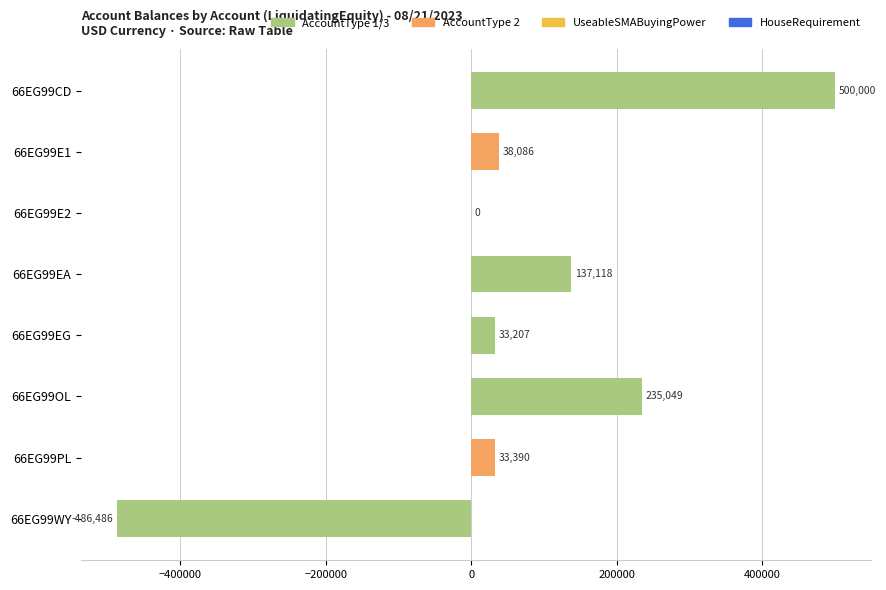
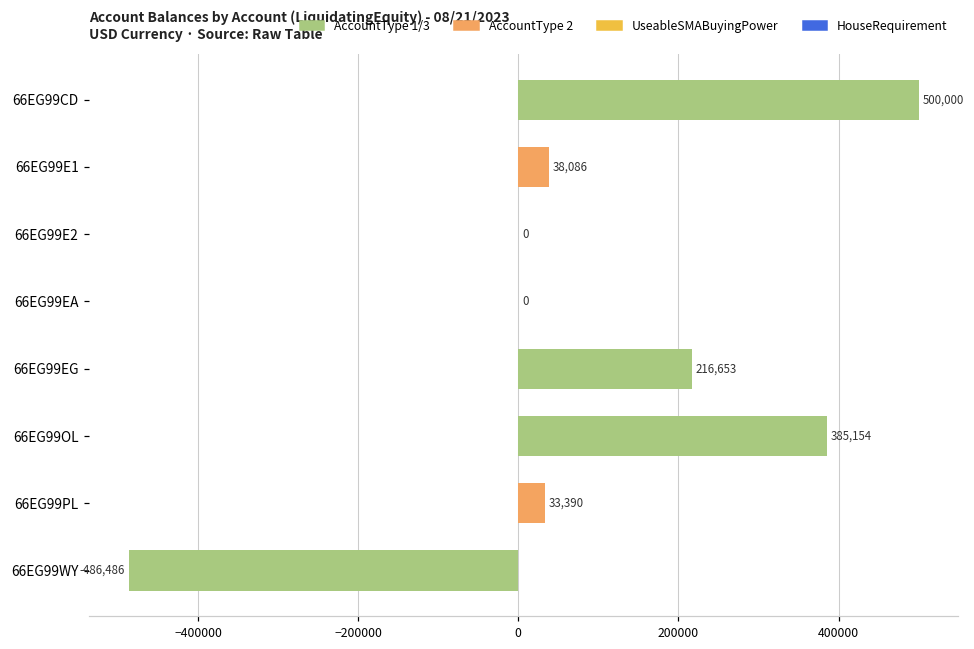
  {
    "66EG99CD": "500,000",
    "66EG99E1": "38,086",
    "66EG99E2": "0",
-   "66EG99EA": "137,118",
-   "66EG99EG": "33,207",
-   "66EG99OL": "235,049",
+   "66EG99EA": "0",
+   "66EG99EG": "216,653",
+   "66EG99OL": "385,154",
    "66EG99PL": "33,390",
    "66EG99WY": "-486,486"
  }
